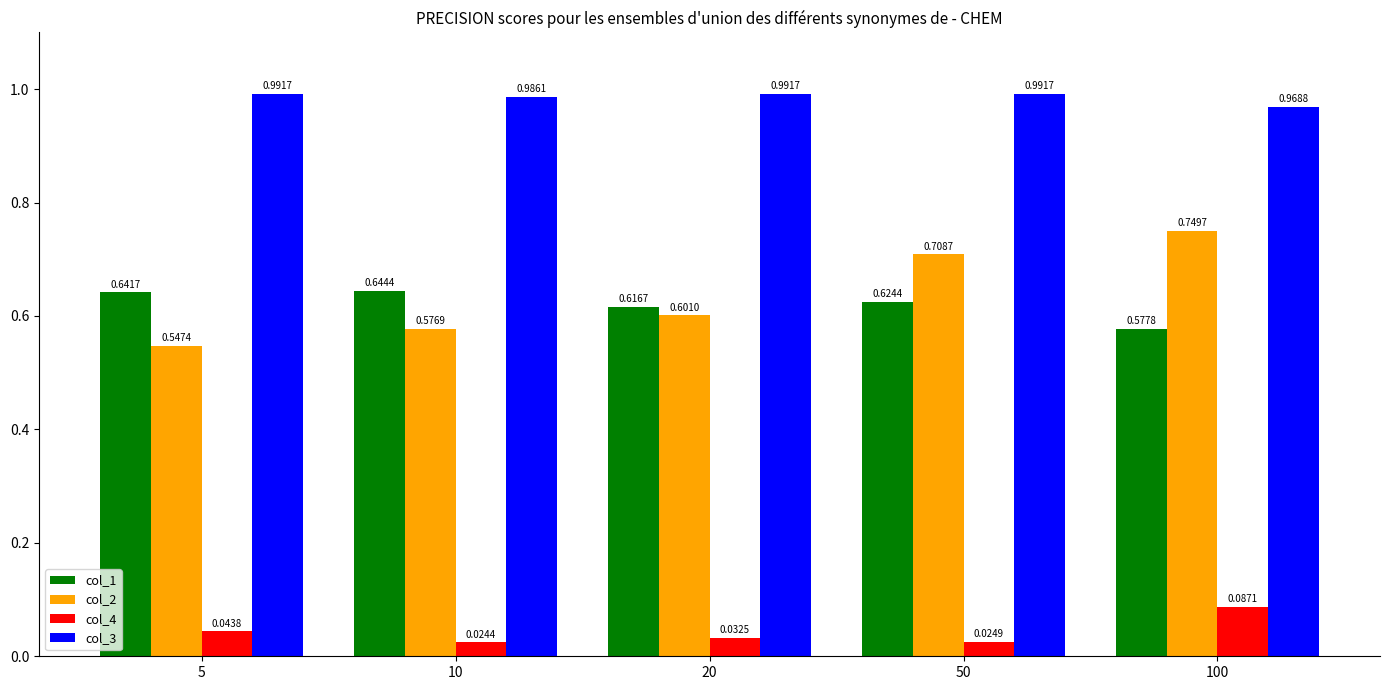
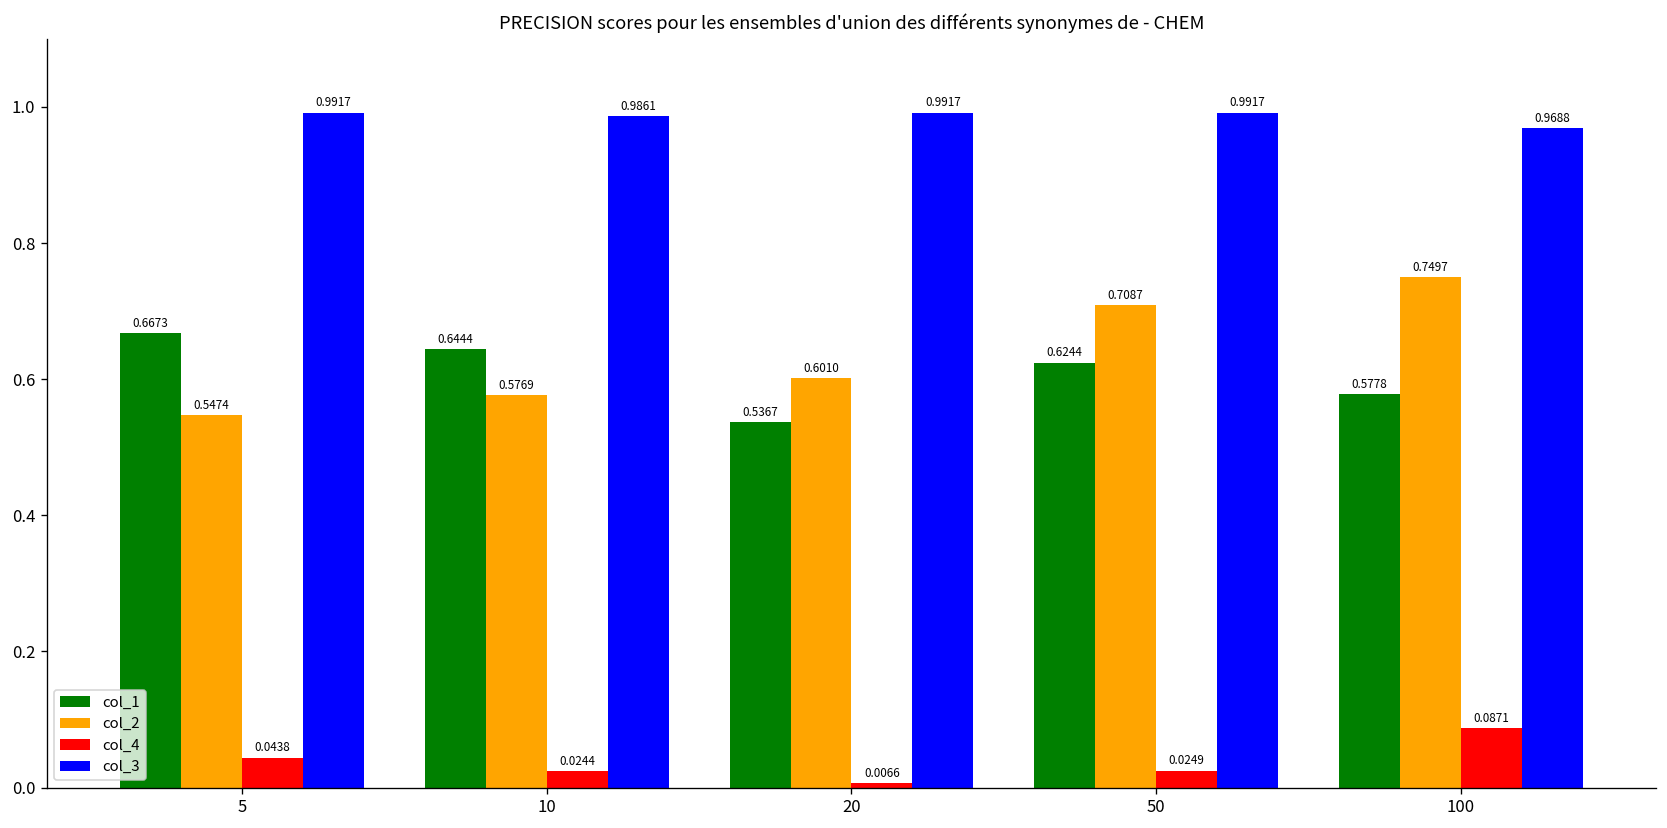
  {
    "col_1": {
-     "5": 0.6417,
+     "5": 0.6673,
      "10": 0.6444,
-     "20": 0.6167,
+     "20": 0.5367,
      "50": 0.6244,
      "100": 0.5778
    },
    "col_2": {
      "5": 0.5474,
      "10": 0.5769,
      "20": 0.6010,
      "50": 0.7087,
      "100": 0.7497
    },
    "col_4": {
      "5": 0.0438,
      "10": 0.0244,
-     "20": 0.0325,
+     "20": 0.0066,
      "50": 0.0249,
      "100": 0.0871
    },
    "col_3": {
      "5": 0.9917,
      "10": 0.9861,
      "20": 0.9917,
      "50": 0.9917,
      "100": 0.9688
    }
  }
